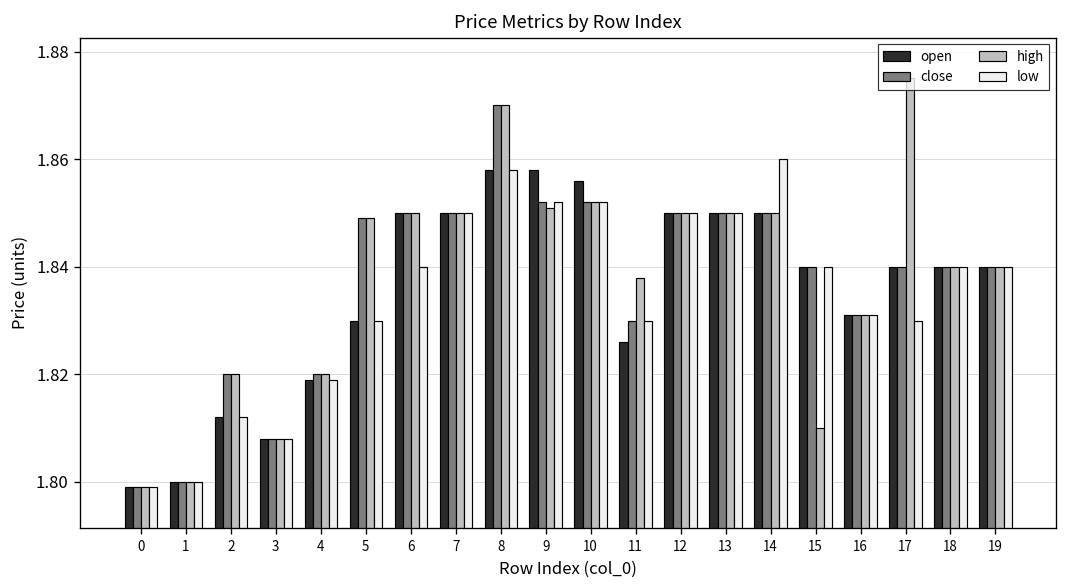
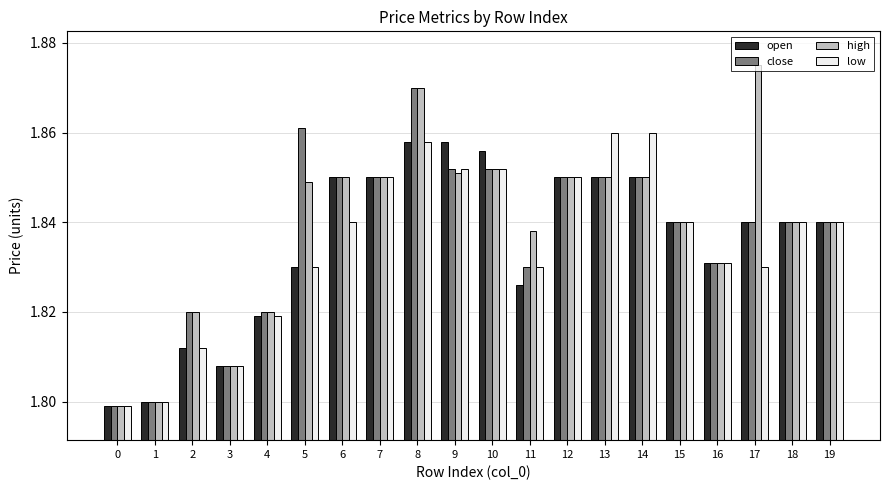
  {
    "open": {
      "0": 1.799,
      "1": 1.800,
      "2": 1.812,
      "3": 1.808,
      "4": 1.819,
      "5": 1.830,
      "6": 1.850,
      "7": 1.850,
      "8": 1.858,
      "9": 1.858,
      "10": 1.856,
      "11": 1.826,
      "12": 1.850,
      "13": 1.850,
      "14": 1.850,
      "15": 1.840,
      "16": 1.831,
      "17": 1.840,
      "18": 1.840,
      "19": 1.840
    },
    "close": {
      "0": 1.799,
      "1": 1.800,
      "2": 1.820,
      "3": 1.808,
      "4": 1.820,
-     "5": 1.849,
+     "5": 1.861,
      "6": 1.850,
      "7": 1.850,
      "8": 1.870,
      "9": 1.852,
      "10": 1.852,
      "11": 1.830,
      "12": 1.850,
      "13": 1.850,
      "14": 1.850,
      "15": 1.840,
      "16": 1.831,
      "17": 1.840,
      "18": 1.840,
      "19": 1.840
    },
    "high": {
      "0": 1.799,
      "1": 1.80,
      "2": 1.82,
      "3": 1.808,
      "4": 1.82,
      "5": 1.849,
      "6": 1.85,
      "7": 1.85,
      "8": 1.87,
      "9": 1.851,
      "10": 1.852,
      "11": 1.838,
      "12": 1.85,
      "13": 1.85,
      "14": 1.85,
-     "15": 1.81,
+     "15": 1.84,
      "16": 1.831,
      "18": 1.84,
      "19": 1.84
    },
    "low": {
      "0": 1.799,
      "1": 1.80,
      "2": 1.812,
      "3": 1.808,
      "4": 1.819,
      "5": 1.83,
      "6": 1.84,
      "7": 1.85,
      "8": 1.858,
      "9": 1.852,
      "10": 1.852,
      "11": 1.83,
      "12": 1.85,
-     "13": 1.85,
+     "13": 1.86,
      "14": 1.86,
      "15": 1.84,
      "16": 1.831,
      "17": 1.83,
      "18": 1.84,
      "19": 1.84
    }
  }
